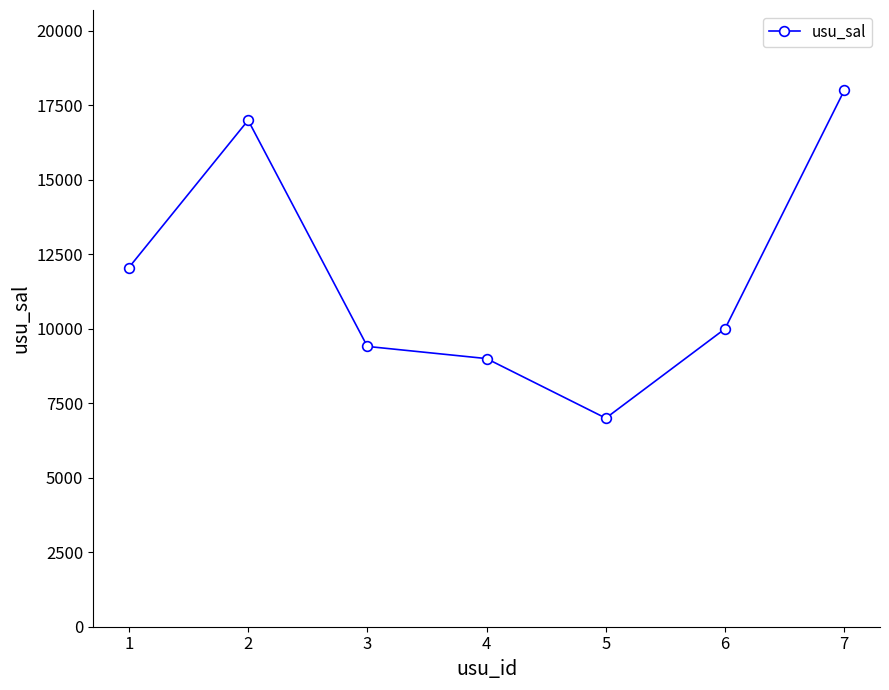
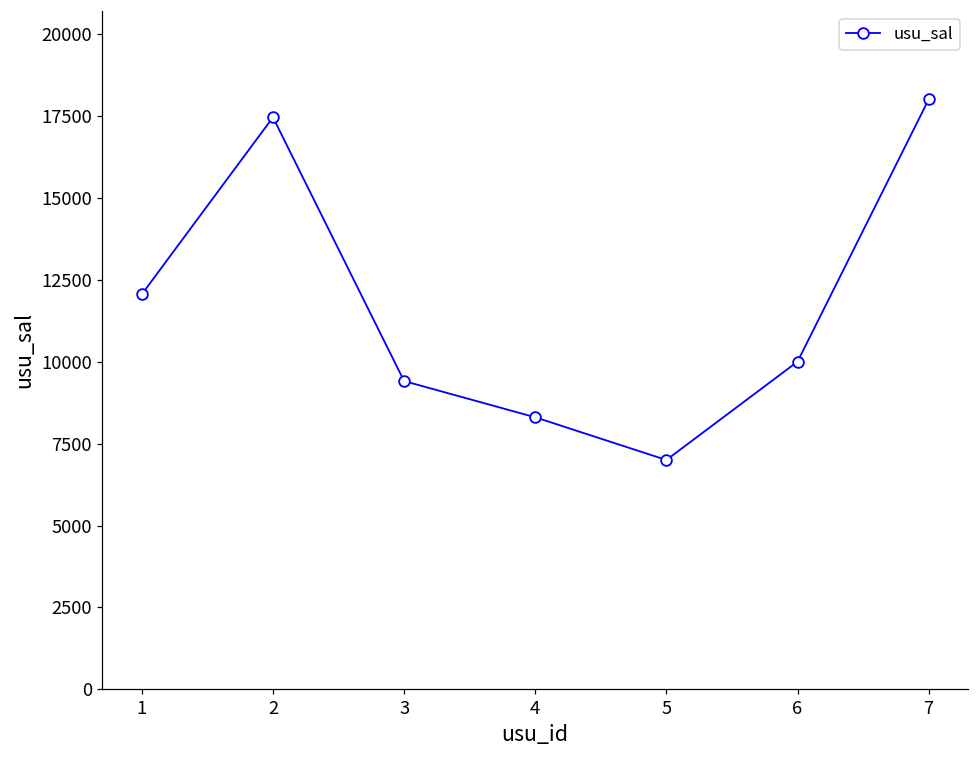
  {
    "1": 12100,
-   "2": 17000,
+   "2": 17500,
    "3": 9400,
-   "4": 9000,
+   "4": 8300,
    "5": 7000,
    "6": 10000,
    "7": 18000
  }
